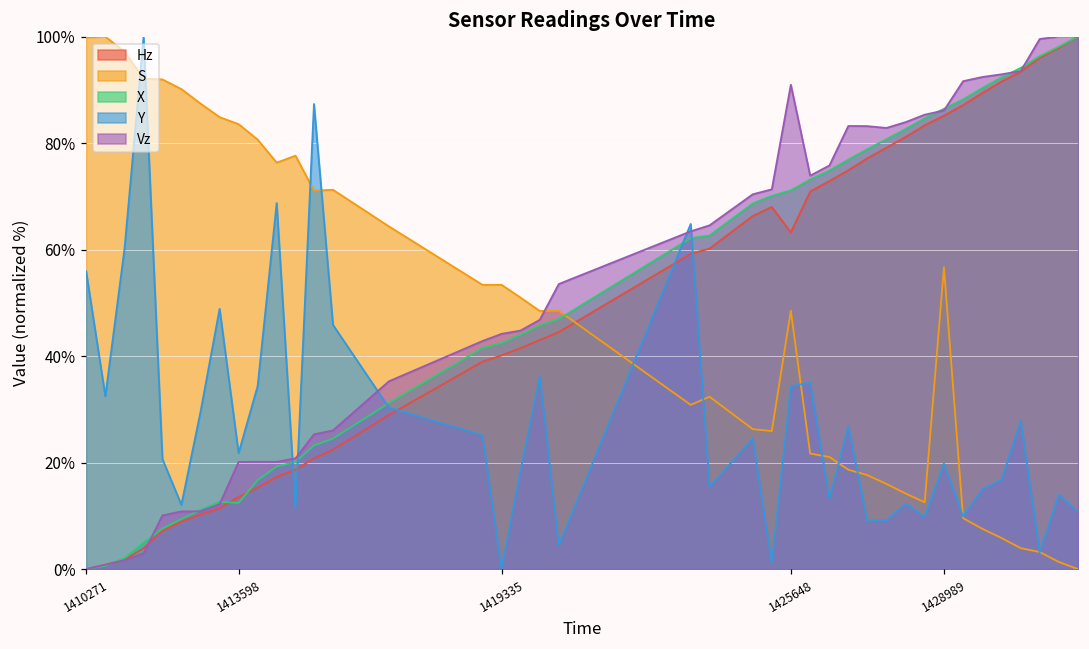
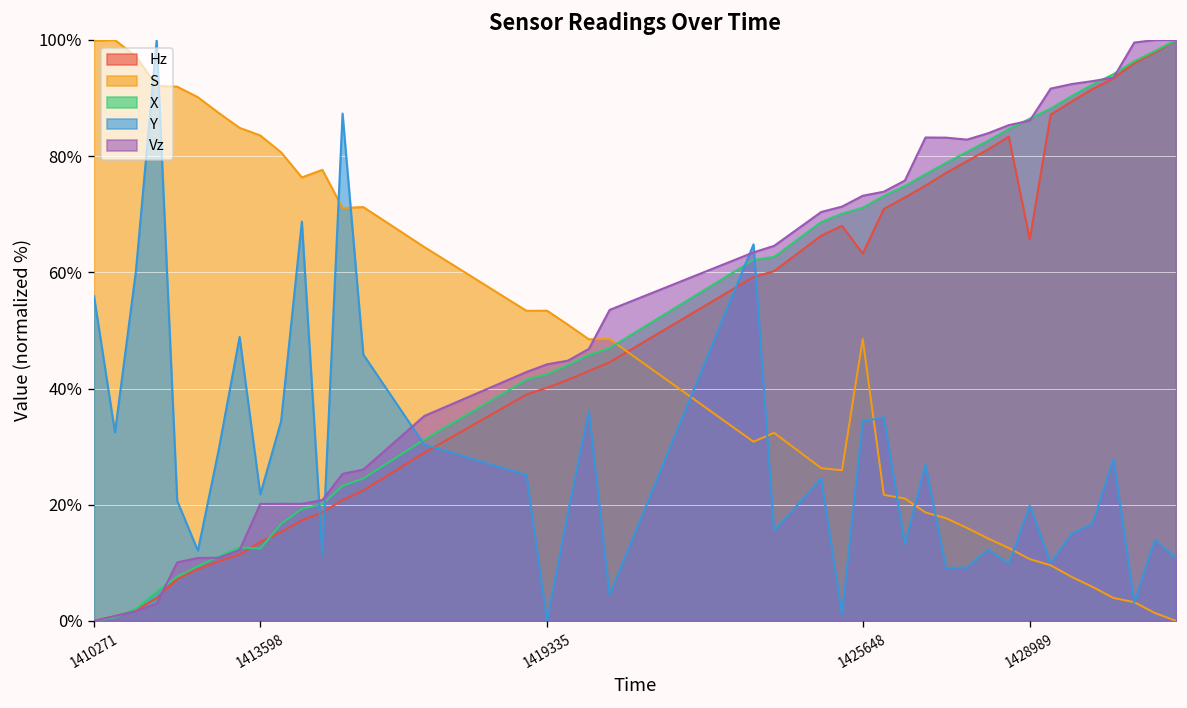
  {
    "Hz": {
      "1413598": "14%",
      "1419335": "40%",
      "1425648": "63%",
-     "1428989": "85%"
+     "1428989": "66%"
    },
    "S": {
      "1410271": "100%",
      "1413598": "84%",
      "1419335": "53%",
      "1425648": "49%",
-     "1428989": "57%"
+     "1428989": "11%"
    },
    "X": {
      "1413598": "12%",
      "1419335": "42%",
      "1425648": "71%"
    },
    "Y": {
      "1410271": "56%",
      "1413598": "22%",
      "1419335": "0%",
      "1425648": "34%",
      "1428989": "20%"
    },
    "Vz": {
      "1413598": "20%",
      "1419335": "44%",
-     "1425648": "91%"
+     "1425648": "73%"
    }
  }
